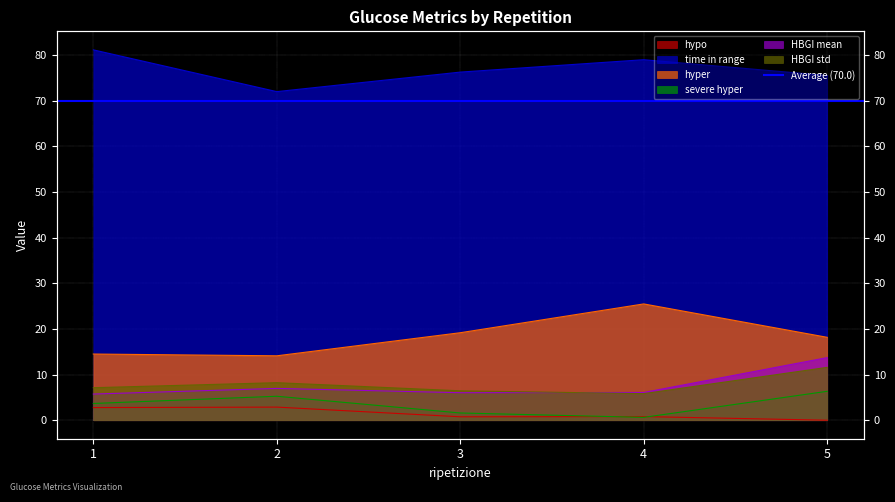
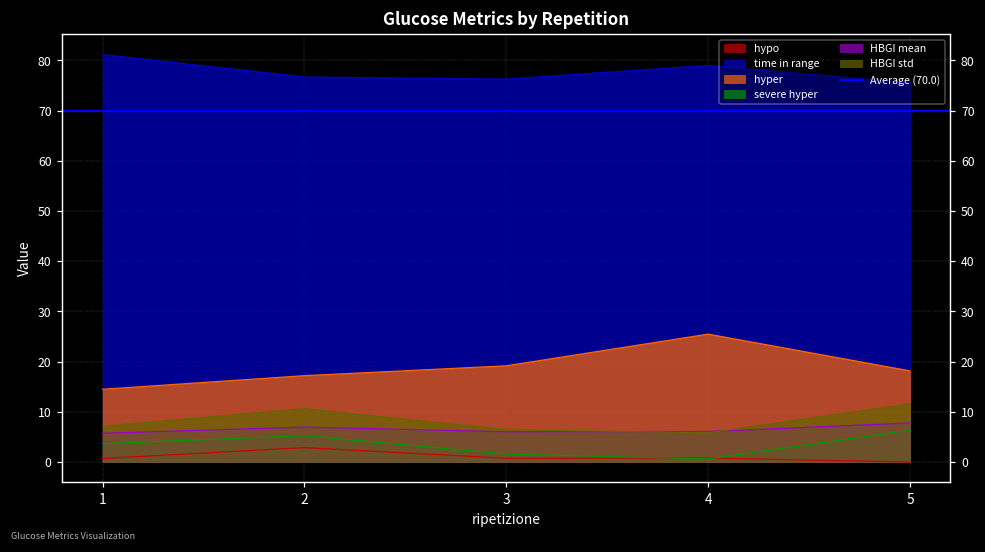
  {
    "hypo": {
-     "1": 3,
+     "1": 1,
      "2": 3,
      "3": 1,
      "5": 0
    },
    "time in range": {
      "1": 81,
-     "2": 72,
+     "2": 77,
      "3": 76,
      "4": 79
    },
    "hyper": {
      "1": 14,
-     "2": 14,
+     "2": 17,
      "3": 19,
      "4": 25,
      "5": 18
    },
    "severe hyper": {
      "1": 4,
      "2": 5,
      "3": 2,
      "5": 6
    },
    "HBGI mean": {
      "1": 6,
      "2": 7,
-     "5": 14
+     "5": 8
    },
    "HBGI std": {
      "1": 7,
-     "2": 8,
+     "2": 11,
      "5": 12
    }
  }
